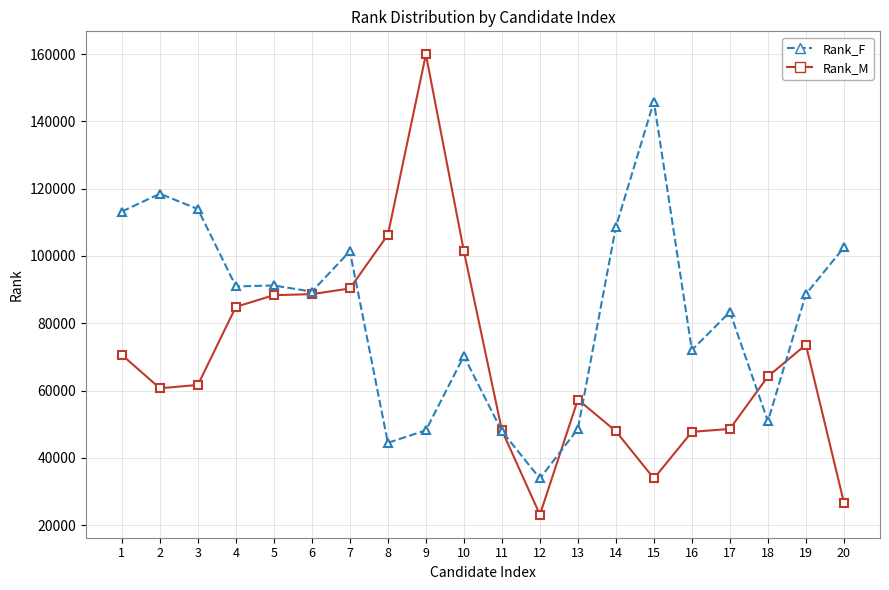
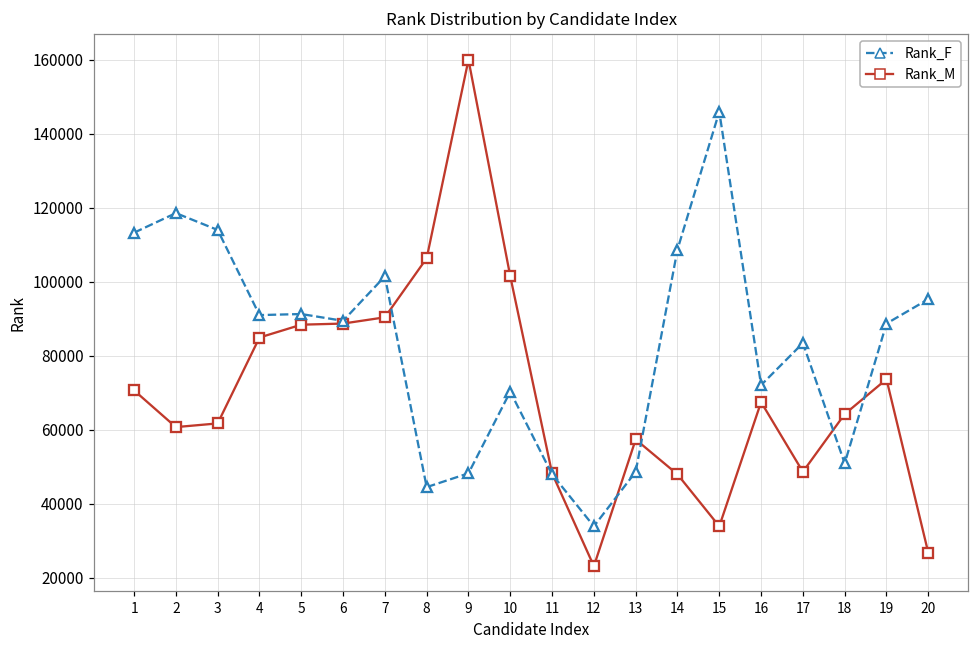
  {
    "Rank_M": {
      "1": 71000,
      "2": 61000,
      "3": 62000,
      "4": 85000,
      "5": 88000,
      "7": 90000,
      "8": 106000,
      "9": 160000,
      "10": 101000,
      "12": 23000,
      "13": 57000,
      "14": 48000,
      "15": 34000,
-     "16": 48000,
+     "16": 67000,
      "17": 49000,
      "18": 64000,
      "19": 74000,
      "20": 27000
    },
    "Rank_F": {
      "1": 113000,
      "2": 118000,
      "3": 114000,
      "4": 91000,
      "5": 91000,
      "7": 101000,
      "8": 44000,
      "9": 48000,
      "10": 70000,
      "12": 34000,
      "13": 49000,
      "14": 109000,
      "15": 146000,
      "16": 72000,
      "17": 83000,
      "18": 51000,
      "19": 89000,
-     "20": 103000
+     "20": 95000
    }
  }
